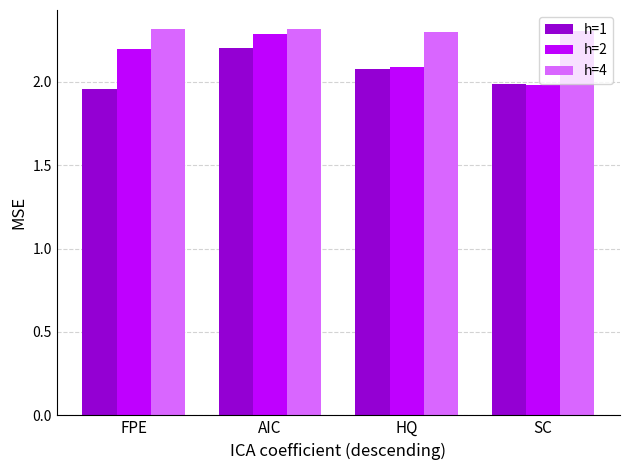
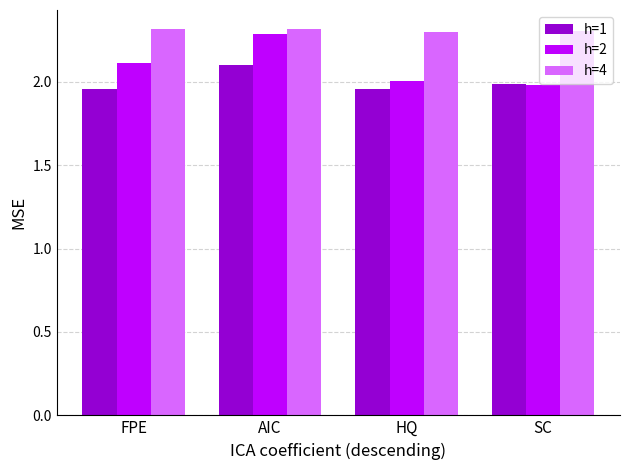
  {
    "h=1": {
      "FPE": 1.96,
-     "AIC": 2.20,
-     "HQ": 2.08,
+     "AIC": 2.10,
+     "HQ": 1.95,
      "SC": 1.99
    },
    "h=2": {
-     "FPE": 2.20,
+     "FPE": 2.11,
      "AIC": 2.28,
-     "HQ": 2.09,
+     "HQ": 2.00,
      "SC": 1.98
    },
    "h=4": {
      "FPE": 2.31,
      "AIC": 2.31,
      "HQ": 2.30
    }
  }
